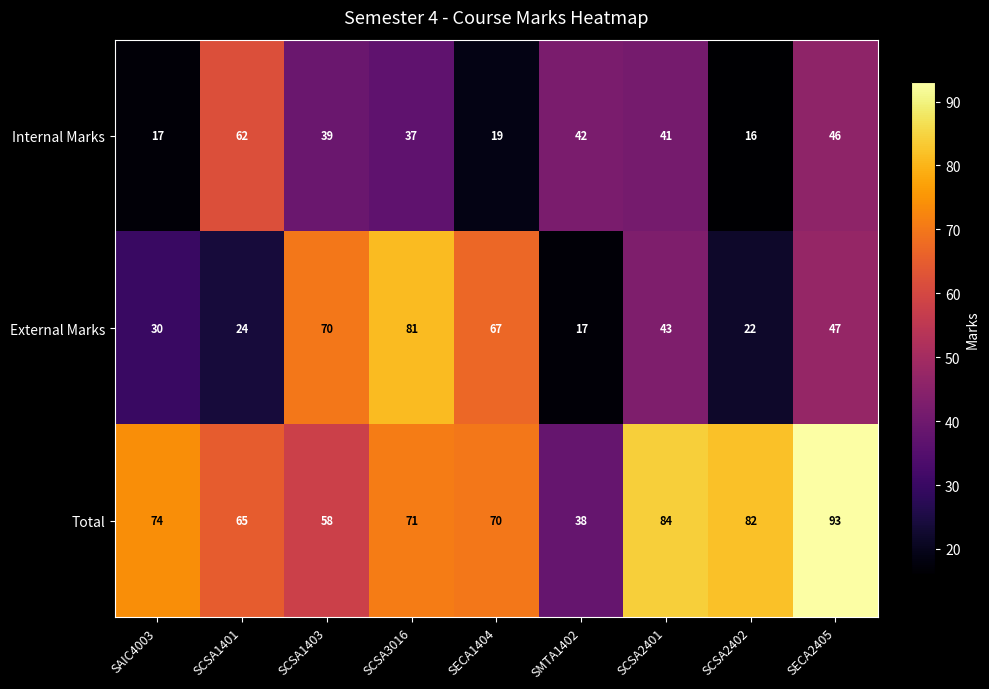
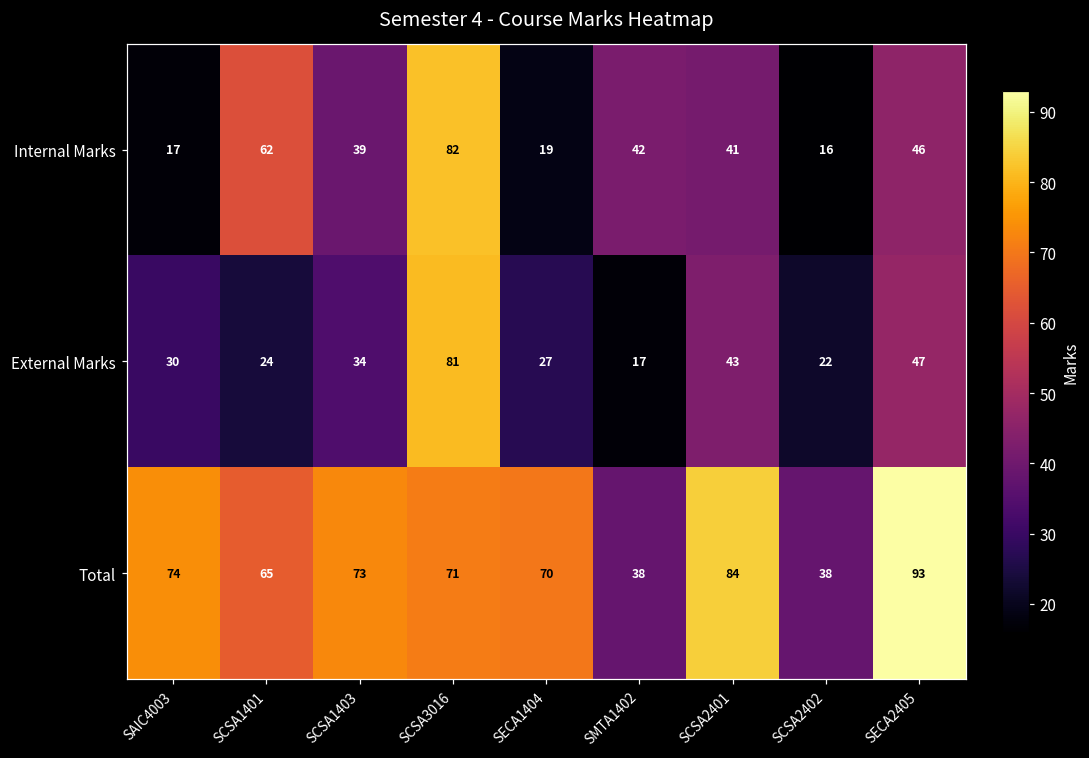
  {
    "Internal Marks": {
      "SAIC4003": 17,
      "SCSA1401": 62,
      "SCSA1403": 39,
-     "SCSA3016": 37,
+     "SCSA3016": 82,
      "SECA1404": 19,
      "SMTA1402": 42,
      "SCSA2401": 41,
      "SCSA2402": 16,
      "SECA2405": 46
    },
    "External Marks": {
      "SAIC4003": 30,
      "SCSA1401": 24,
-     "SCSA1403": 70,
+     "SCSA1403": 34,
      "SCSA3016": 81,
-     "SECA1404": 67,
+     "SECA1404": 27,
      "SMTA1402": 17,
      "SCSA2401": 43,
      "SCSA2402": 22,
      "SECA2405": 47
    },
    "Total": {
      "SAIC4003": 74,
      "SCSA1401": 65,
-     "SCSA1403": 58,
+     "SCSA1403": 73,
      "SCSA3016": 71,
      "SECA1404": 70,
      "SMTA1402": 38,
      "SCSA2401": 84,
-     "SCSA2402": 82,
+     "SCSA2402": 38,
      "SECA2405": 93
    }
  }
